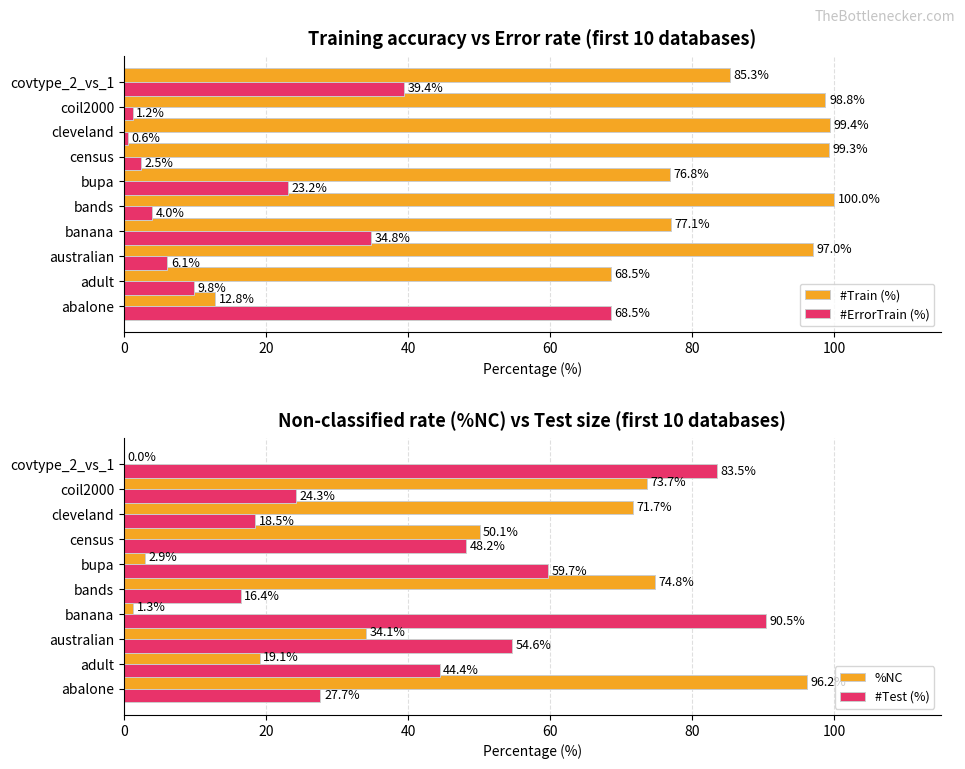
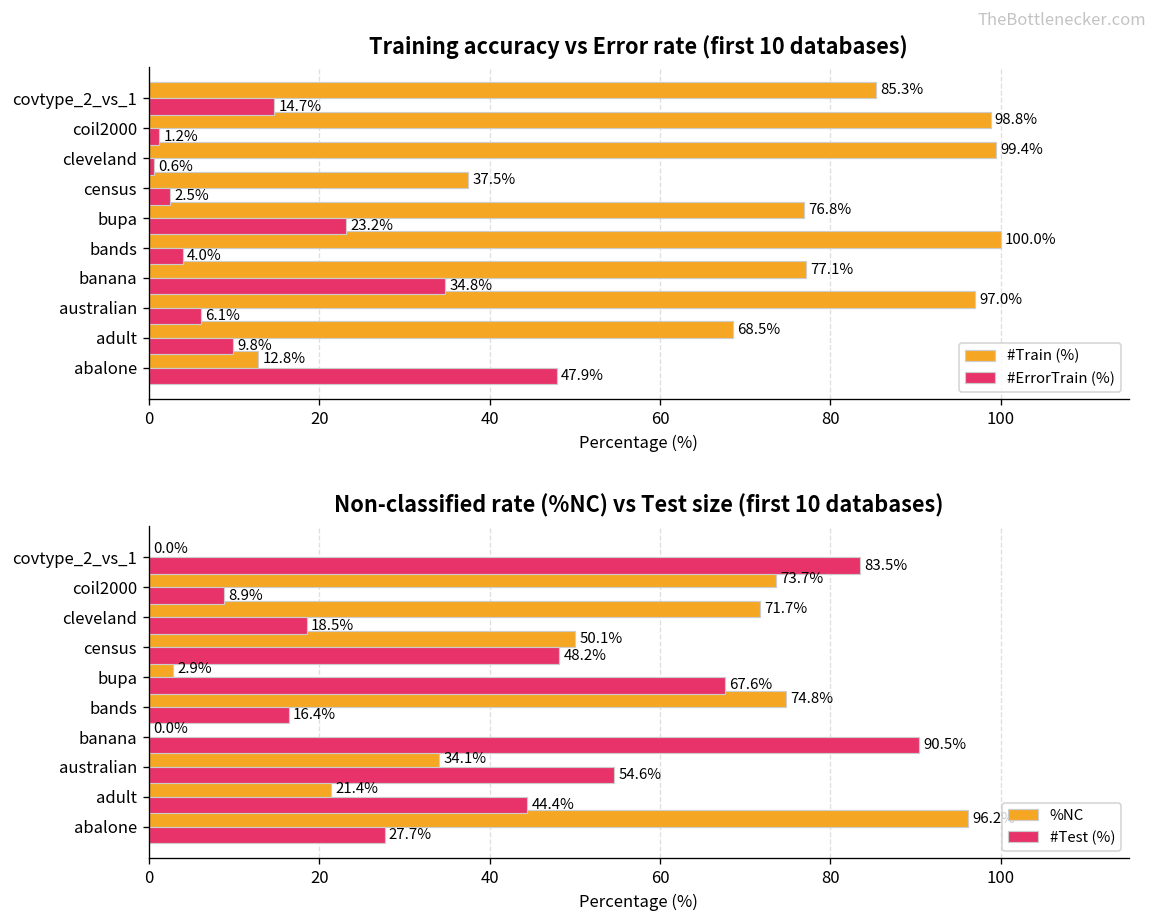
  {
    "Training accuracy vs Error rate (first 10 databases)": {
      "#Train (%)": {
        "covtype_2_vs_1": "85.3%",
        "coil2000": "98.8%",
        "cleveland": "99.4%",
-       "census": "99.3%",
+       "census": "37.5%",
        "bupa": "76.8%",
        "bands": "100.0%",
        "banana": "77.1%",
        "australian": "97.0%",
        "adult": "68.5%",
        "abalone": "12.8%"
      },
      "#ErrorTrain (%)": {
-       "covtype_2_vs_1": "39.4%",
+       "covtype_2_vs_1": "14.7%",
        "coil2000": "1.2%",
        "cleveland": "0.6%",
        "census": "2.5%",
        "bupa": "23.2%",
        "bands": "4.0%",
        "banana": "34.8%",
        "australian": "6.1%",
        "adult": "9.8%",
-       "abalone": "68.5%"
+       "abalone": "47.9%"
      }
    },
    "Non-classified rate (%NC) vs Test size (first 10 databases)": {
      "%NC": {
        "covtype_2_vs_1": "0.0%",
        "coil2000": "73.7%",
        "cleveland": "71.7%",
        "census": "50.1%",
        "bupa": "2.9%",
        "bands": "74.8%",
-       "banana": "1.3%",
+       "banana": "0.0%",
        "australian": "34.1%",
-       "adult": "19.1%"
+       "adult": "21.4%"
      },
      "#Test (%)": {
        "covtype_2_vs_1": "83.5%",
-       "coil2000": "24.3%",
+       "coil2000": "8.9%",
        "cleveland": "18.5%",
        "census": "48.2%",
-       "bupa": "59.7%",
+       "bupa": "67.6%",
        "bands": "16.4%",
        "banana": "90.5%",
        "australian": "54.6%",
        "adult": "44.4%",
        "abalone": "27.7%"
      }
    }
  }
